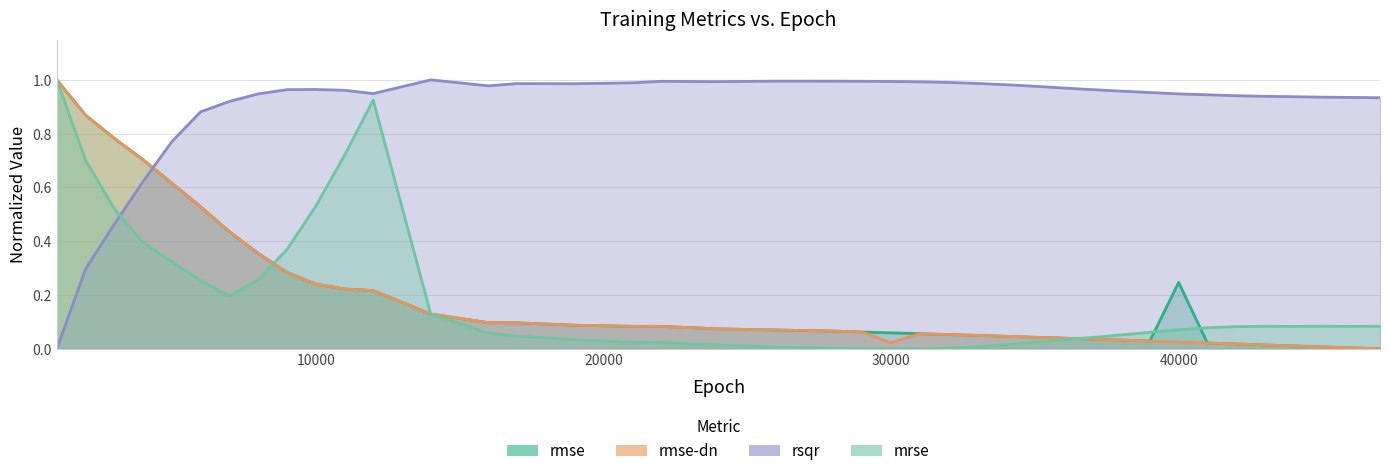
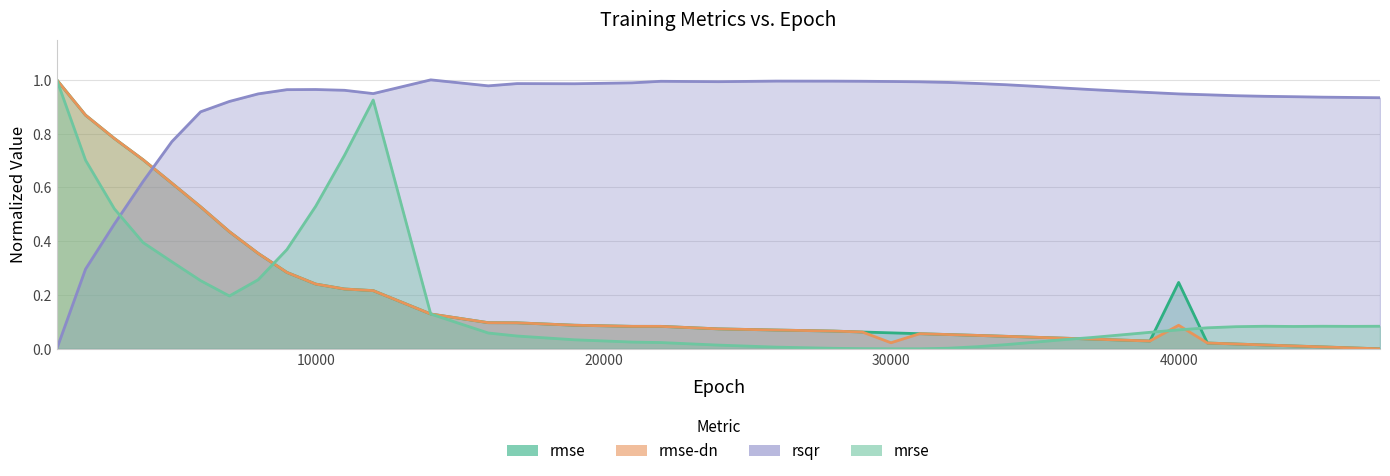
  {
    "rmse-dn": {
      "30000": 0.02,
-     "40000": 0.03
+     "40000": 0.09
    }
  }
